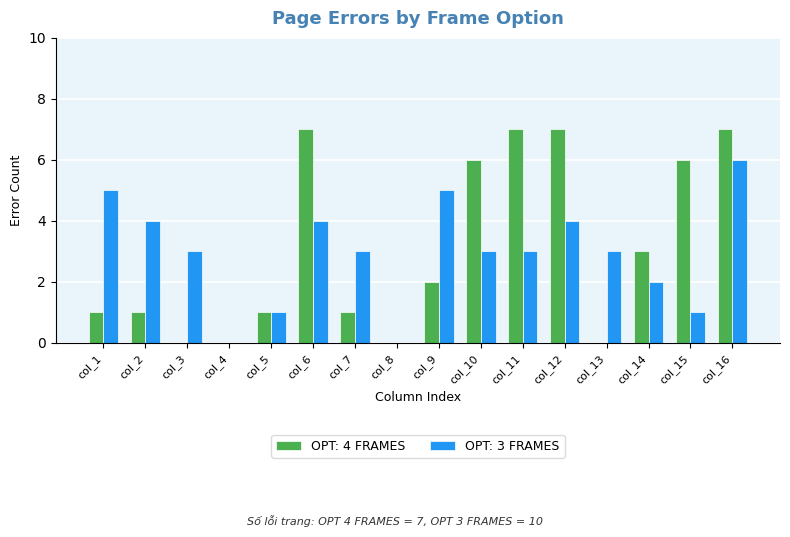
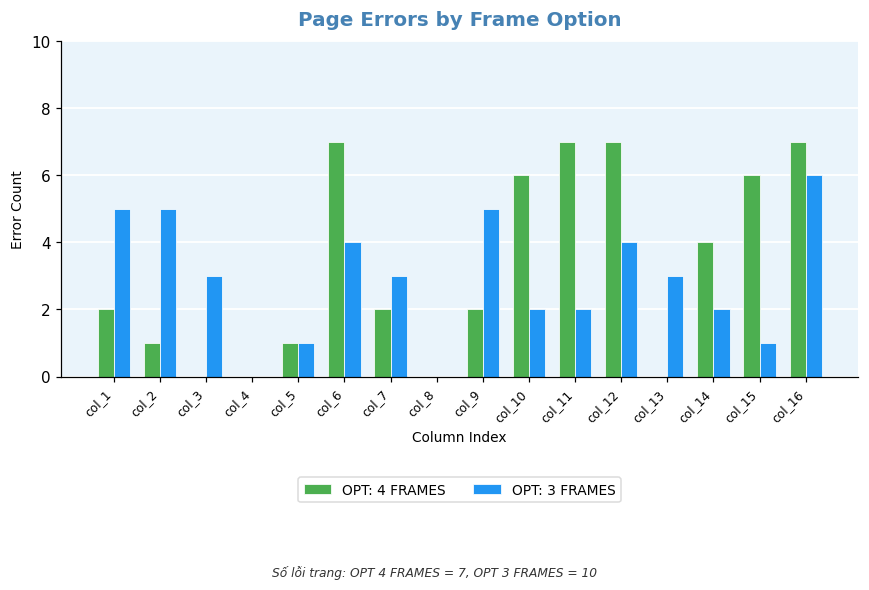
  {
    "OPT: 4 FRAMES": {
-     "col_1": 1,
+     "col_1": 2,
      "col_2": 1,
      "col_3": 0,
      "col_4": 0,
      "col_5": 1,
      "col_6": 7,
-     "col_7": 1,
+     "col_7": 2,
      "col_8": 0,
      "col_9": 2,
      "col_10": 6,
      "col_11": 7,
      "col_12": 7,
      "col_13": 0,
-     "col_14": 3,
+     "col_14": 4,
      "col_15": 6,
      "col_16": 7
    },
    "OPT: 3 FRAMES": {
      "col_1": 5,
-     "col_2": 4,
+     "col_2": 5,
      "col_3": 3,
      "col_4": 0,
      "col_5": 1,
      "col_6": 4,
      "col_7": 3,
      "col_8": 0,
      "col_9": 5,
-     "col_10": 3,
-     "col_11": 3,
+     "col_10": 2,
+     "col_11": 2,
      "col_12": 4,
      "col_13": 3,
      "col_14": 2,
      "col_15": 1,
      "col_16": 6
    }
  }
